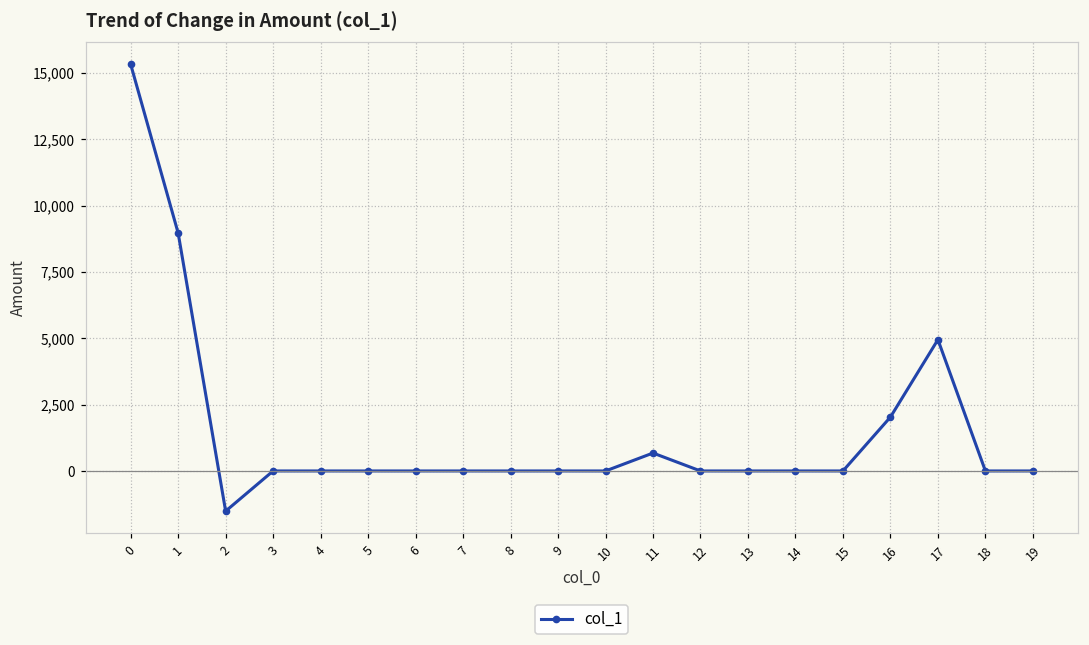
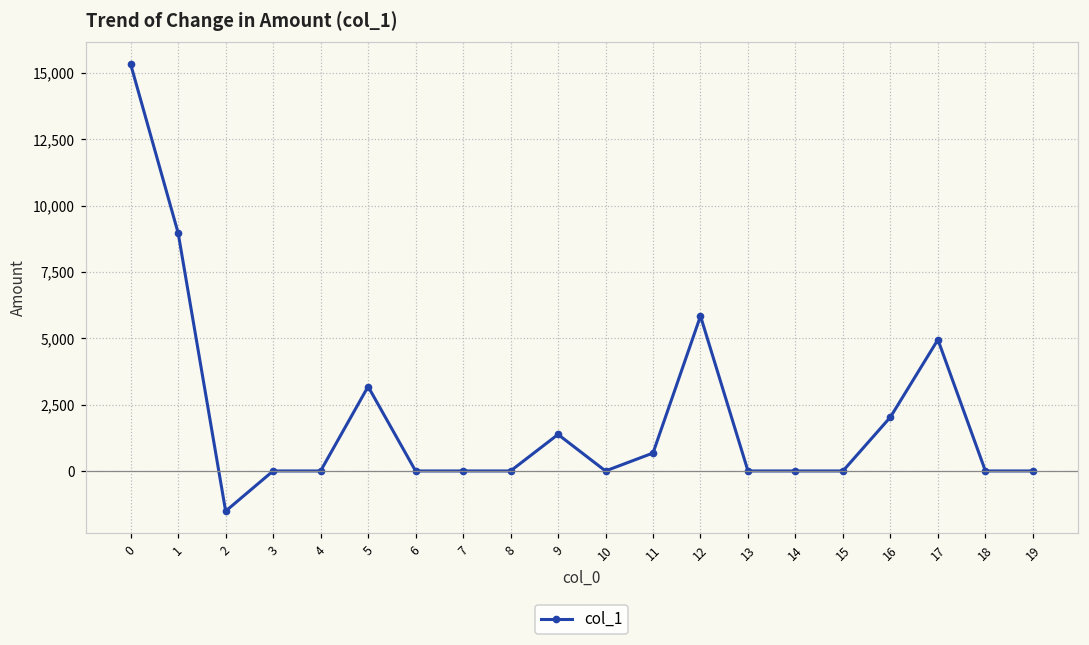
  {
    "0": "15,300",
    "1": "9,000",
    "2": "-1,500",
    "3": "0",
    "4": "0",
-   "5": "0",
+   "5": "3,200",
    "6": "0",
    "7": "0",
    "8": "0",
-   "9": "0",
+   "9": "1,400",
    "10": "0",
    "11": "700",
-   "12": "0",
+   "12": "5,800",
    "13": "0",
    "14": "0",
    "15": "0",
    "16": "2,000",
    "17": "4,900",
    "18": "0",
    "19": "0"
  }
